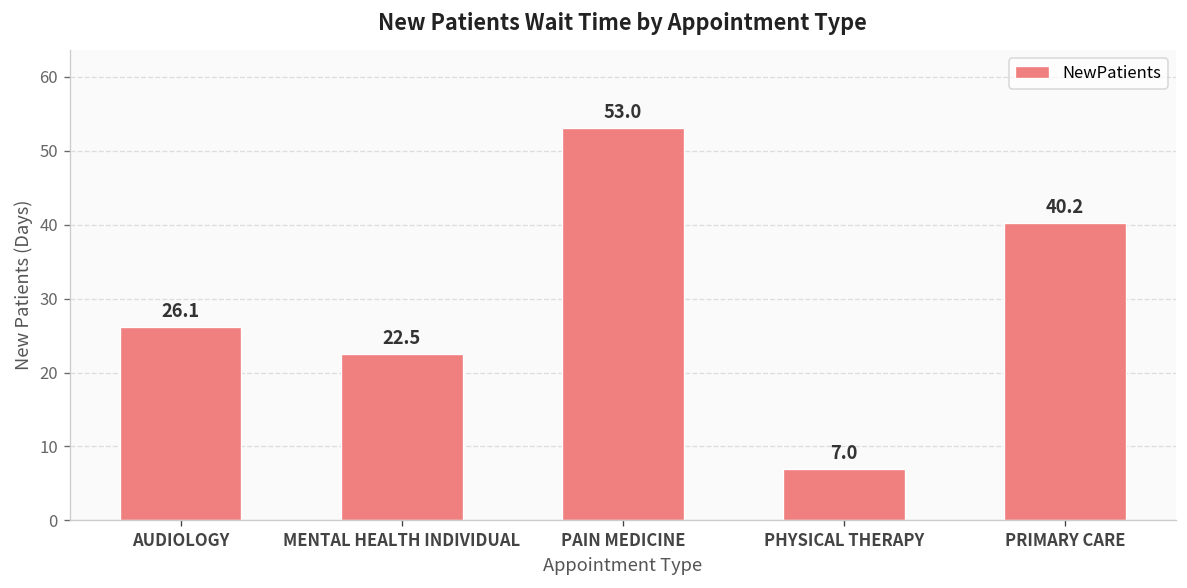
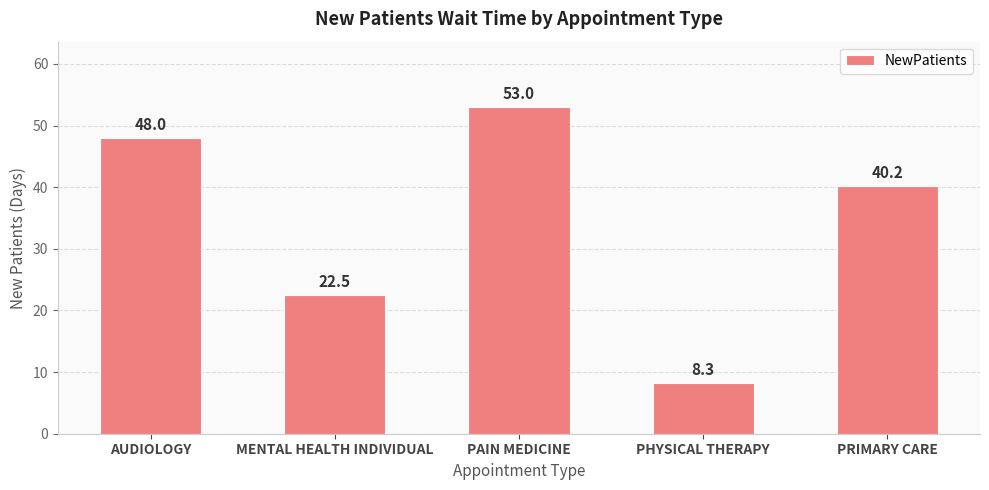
  {
-   "AUDIOLOGY": 26.1,
+   "AUDIOLOGY": 48.0,
    "MENTAL HEALTH INDIVIDUAL": 22.5,
    "PAIN MEDICINE": 53.0,
-   "PHYSICAL THERAPY": 7.0,
+   "PHYSICAL THERAPY": 8.3,
    "PRIMARY CARE": 40.2
  }
